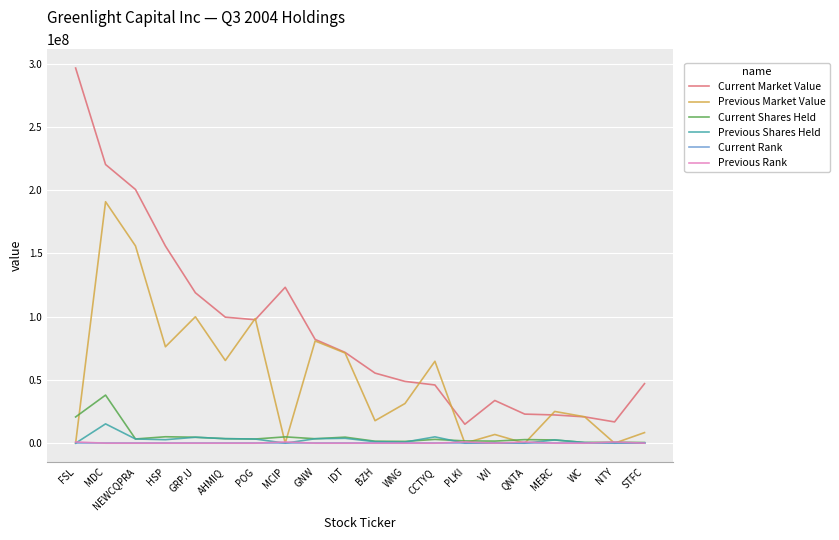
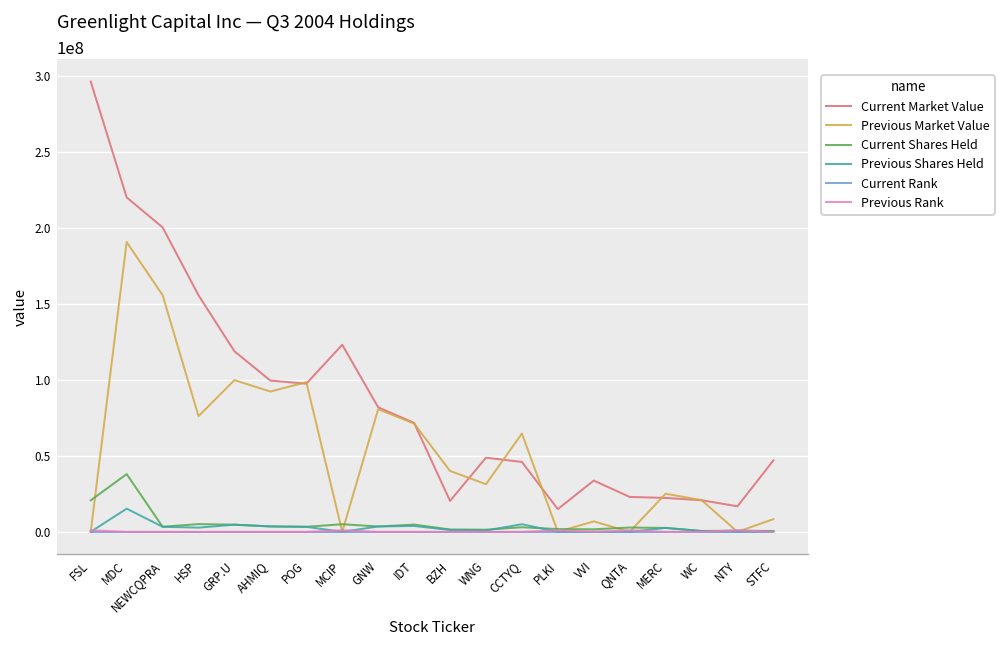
  {
    "Current Market Value": {
      "FSL": 297000000,
      "MDC": 220000000,
      "NEWCQPRA": 201000000,
      "HSP": 156000000,
      "GRP.U": 119000000,
      "AHMIQ": 100000000,
      "MCIP": 123000000,
-     "BZH": 55000000,
+     "BZH": 20000000,
      "WNG": 49000000,
      "CCTYQ": 46000000,
      "PLKI": 15000000,
      "VVI": 34000000,
      "QNTA": 23000000,
      "MERC": 22000000,
      "NTY": 17000000,
      "STFC": 47000000
    },
    "Previous Market Value": {
      "MDC": 191000000,
      "NEWCQPRA": 156000000,
      "HSP": 76000000,
      "GRP.U": 100000000,
-     "AHMIQ": 65000000,
-     "BZH": 18000000,
+     "AHMIQ": 92000000,
+     "BZH": 40000000,
      "WNG": 31000000,
      "CCTYQ": 65000000,
      "VVI": 7000000,
      "MERC": 25000000,
      "STFC": 8000000
    },
    "Current Shares Held": {
      "FSL": 21000000,
      "MDC": 38000000,
      "HSP": 5000000,
      "MCIP": 5000000
    },
    "Previous Shares Held": {
      "MDC": 15000000,
      "HSP": 3000000
    }
  }
